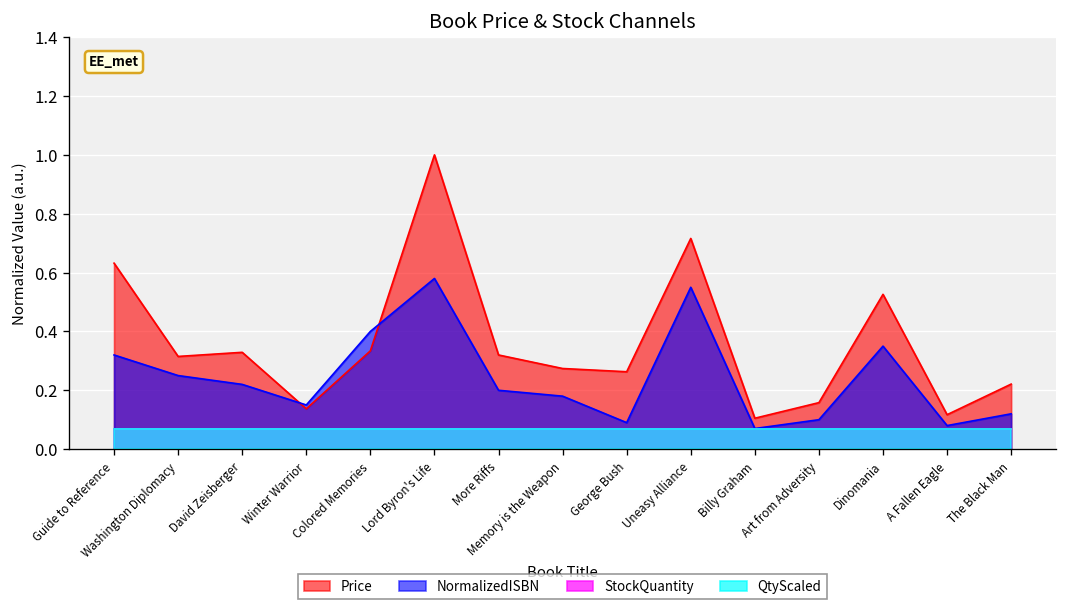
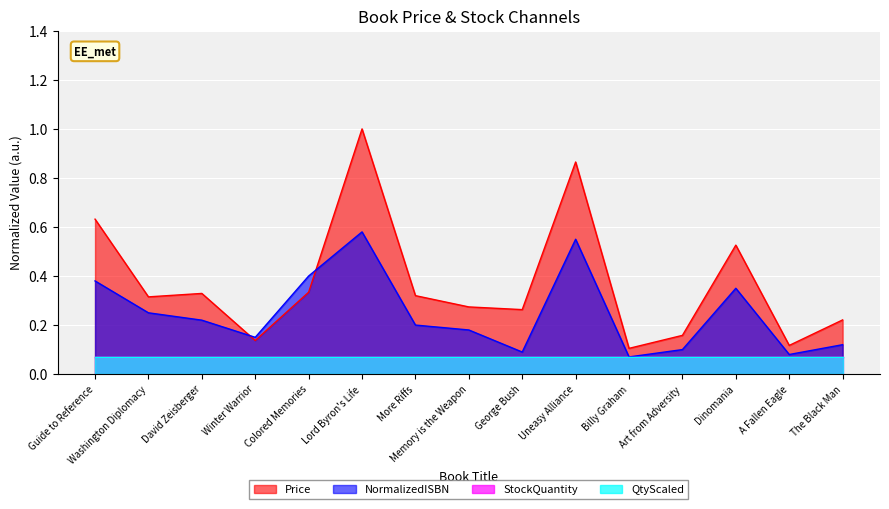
  {
    "Price": {
      "Guide to Reference": 0.63,
      "Washington Diplomacy": 0.32,
      "David Zeisberger": 0.33,
      "Winter Warrior": 0.14,
      "Colored Memories": 0.33,
      "Lord Byron's Life": 1.00,
      "More Riffs": 0.32,
      "Memory is the Weapon": 0.27,
      "George Bush": 0.26,
-     "Uneasy Alliance": 0.72,
+     "Uneasy Alliance": 0.87,
      "Billy Graham": 0.11,
      "Art from Adversity": 0.16,
      "Dinomania": 0.53,
      "A Fallen Eagle": 0.12,
      "The Black Man": 0.22
    },
    "NormalizedISBN": {
-     "Guide to Reference": 0.32,
+     "Guide to Reference": 0.38,
      "Washington Diplomacy": 0.25,
      "David Zeisberger": 0.22,
      "Winter Warrior": 0.15,
      "Colored Memories": 0.40,
      "Lord Byron's Life": 0.58,
      "More Riffs": 0.20,
      "Memory is the Weapon": 0.18,
      "George Bush": 0.09,
      "Uneasy Alliance": 0.55,
      "Art from Adversity": 0.10,
      "Dinomania": 0.35,
      "The Black Man": 0.12
    },
    "QtyScaled": {
      "Guide to Reference": 0.07,
      "Washington Diplomacy": 0.07,
      "David Zeisberger": 0.07,
      "Winter Warrior": 0.07,
      "Colored Memories": 0.07,
      "Lord Byron's Life": 0.07,
      "More Riffs": 0.07,
      "Memory is the Weapon": 0.07,
      "George Bush": 0.07,
      "Uneasy Alliance": 0.07,
      "Art from Adversity": 0.07,
      "Dinomania": 0.07,
      "The Black Man": 0.07
    }
  }
